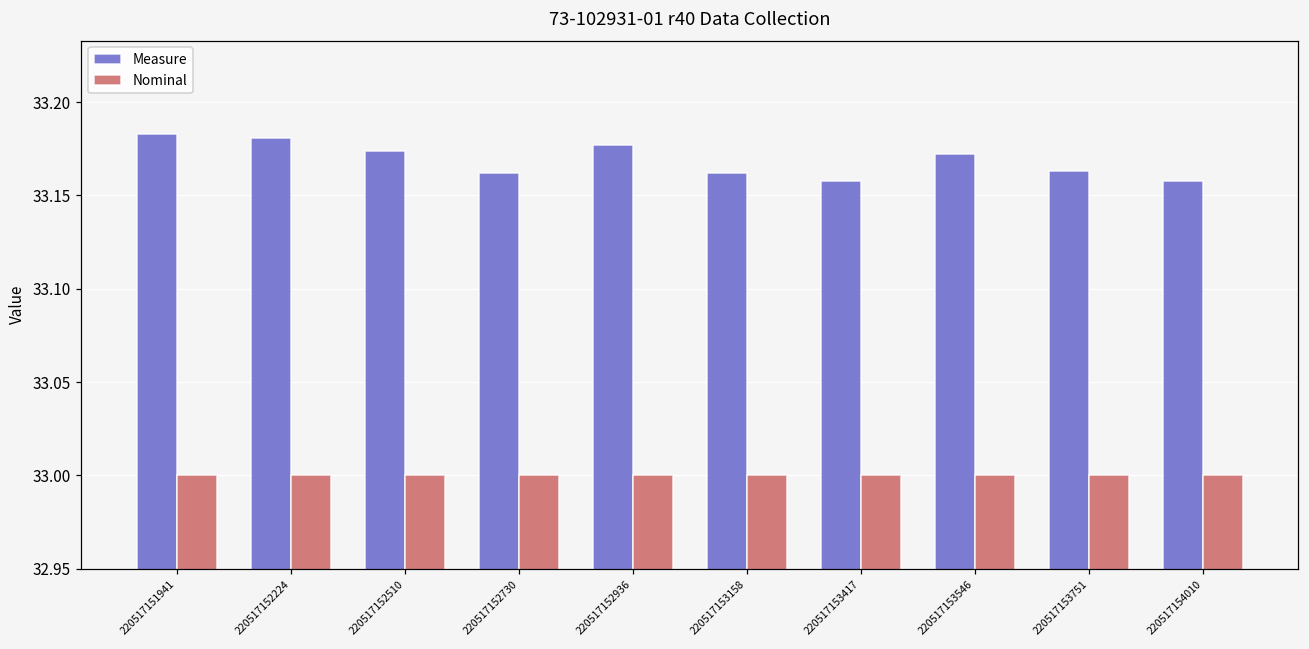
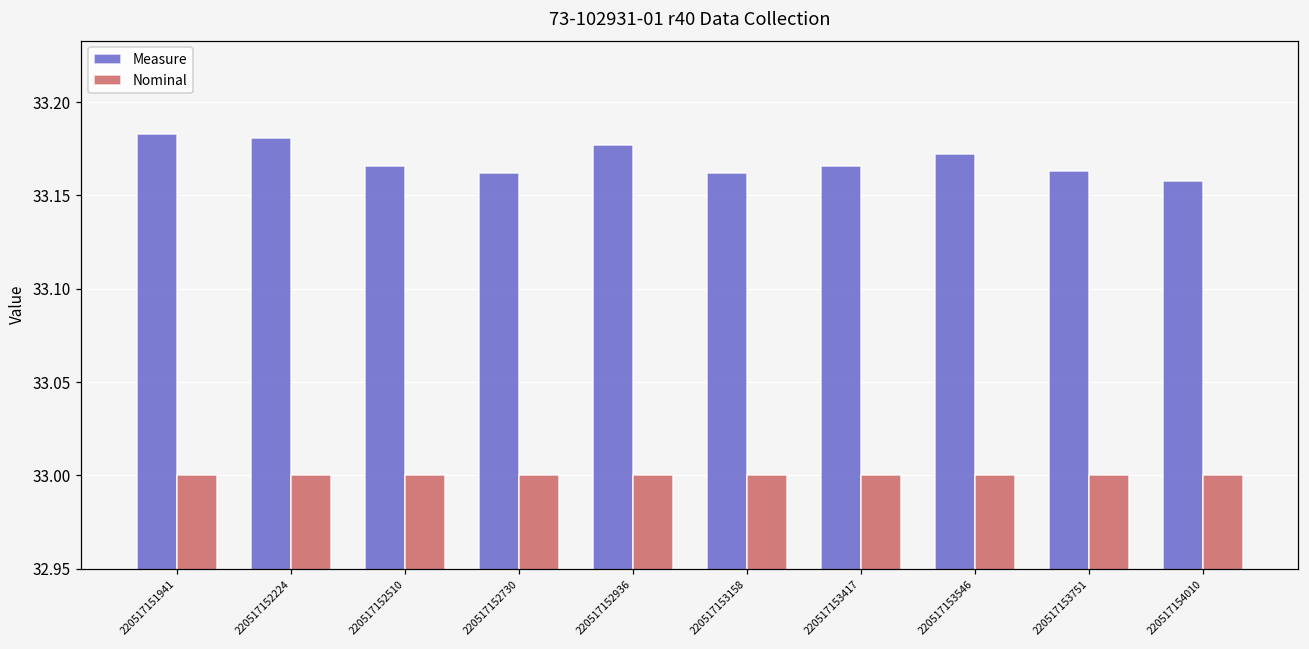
  {
    "Measure": {
      "220517151941": 33.183,
      "220517152224": 33.181,
-     "220517152510": 33.174,
+     "220517152510": 33.166,
      "220517152730": 33.162,
      "220517152936": 33.177,
      "220517153158": 33.162,
-     "220517153417": 33.158,
+     "220517153417": 33.166,
      "220517153546": 33.172,
      "220517153751": 33.163,
      "220517154010": 33.158
    },
    "Nominal": {
      "220517151941": 33.000,
      "220517152224": 33.000,
      "220517152510": 33.000,
      "220517152730": 33.000,
      "220517152936": 33.000,
      "220517153158": 33.000,
      "220517153417": 33.000,
      "220517153546": 33.000,
      "220517153751": 33.000,
      "220517154010": 33.000
    }
  }
